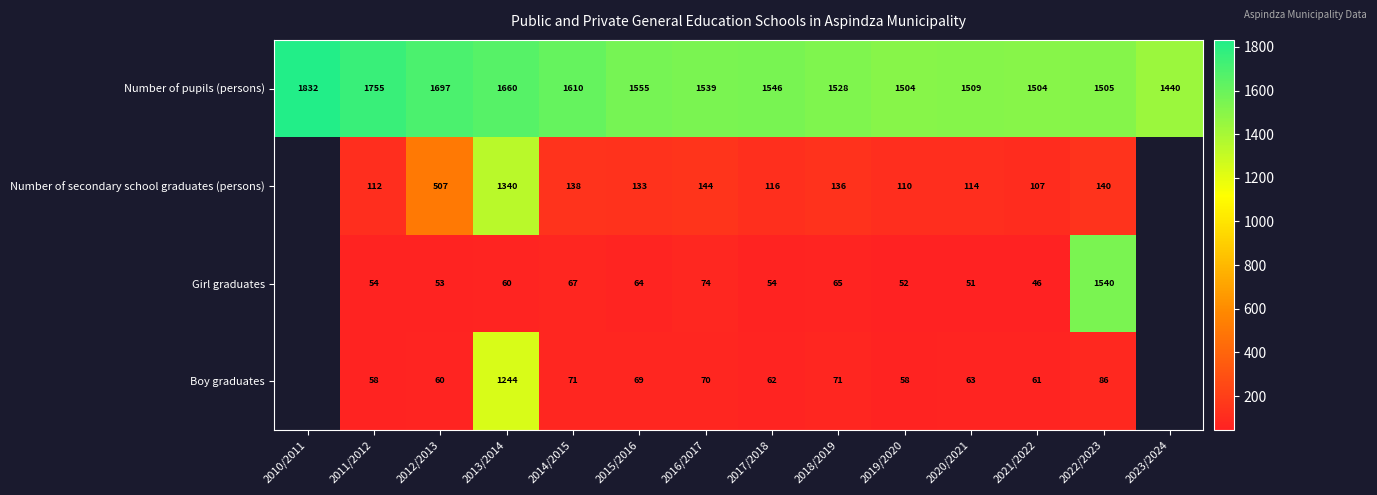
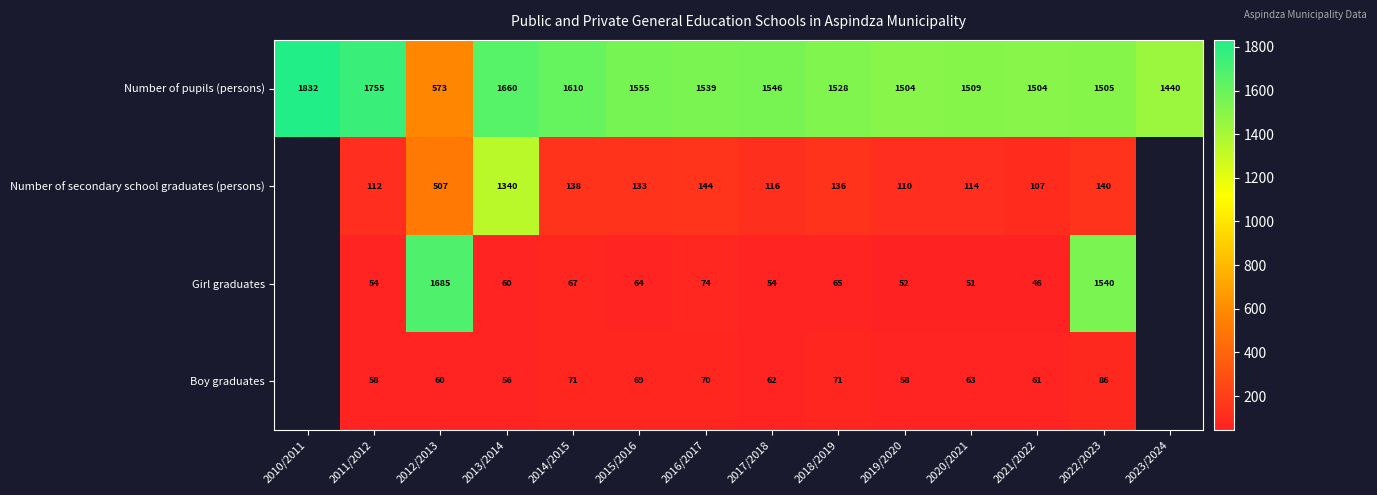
  {
    "Number of pupils (persons)": {
      "2010/2011": 1832,
      "2011/2012": 1755,
-     "2012/2013": 1697,
+     "2012/2013": 573,
      "2013/2014": 1660,
      "2014/2015": 1610,
      "2015/2016": 1555,
      "2016/2017": 1539,
      "2017/2018": 1546,
      "2018/2019": 1528,
      "2019/2020": 1504,
      "2020/2021": 1509,
      "2021/2022": 1504,
      "2022/2023": 1505,
      "2023/2024": 1440
    },
    "Number of secondary school graduates (persons)": {
      "2011/2012": 112,
      "2012/2013": 507,
      "2013/2014": 1340,
      "2014/2015": 138,
      "2015/2016": 133,
      "2016/2017": 144,
      "2017/2018": 116,
      "2018/2019": 136,
      "2019/2020": 110,
      "2020/2021": 114,
      "2021/2022": 107,
      "2022/2023": 140
    },
    "Girl graduates": {
      "2011/2012": 54,
-     "2012/2013": 53,
+     "2012/2013": 1685,
      "2013/2014": 60,
      "2014/2015": 67,
      "2015/2016": 64,
      "2016/2017": 74,
      "2017/2018": 54,
      "2018/2019": 65,
      "2019/2020": 52,
      "2020/2021": 51,
      "2021/2022": 46,
      "2022/2023": 1540
    },
    "Boy graduates": {
      "2011/2012": 58,
      "2012/2013": 60,
-     "2013/2014": 1244,
+     "2013/2014": 56,
      "2014/2015": 71,
      "2015/2016": 69,
      "2016/2017": 70,
      "2017/2018": 62,
      "2018/2019": 71,
      "2019/2020": 58,
      "2020/2021": 63,
      "2021/2022": 61,
      "2022/2023": 86
    }
  }
